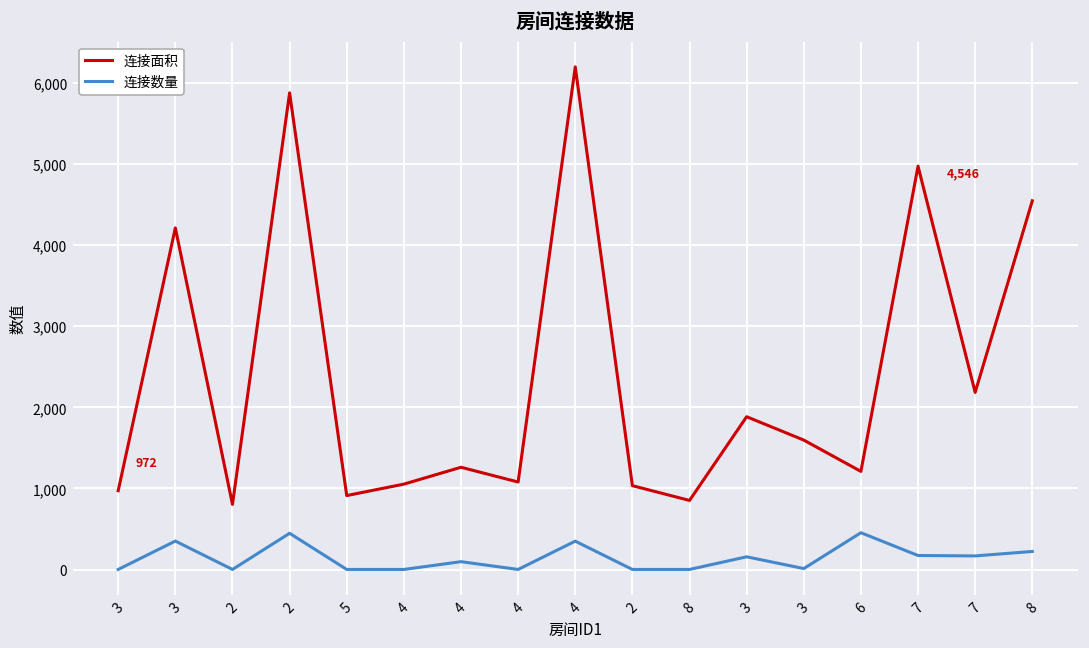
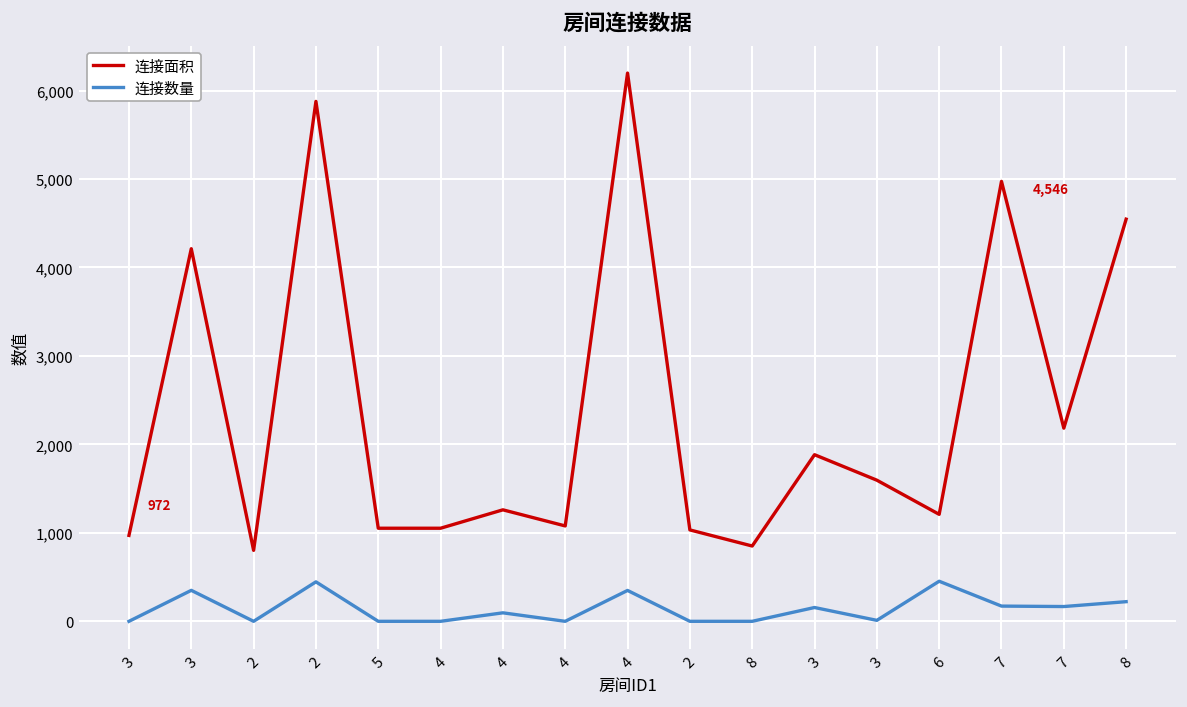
  {
    "连接面积": {
-     "5": "900",
+     "5": "1,100",
      "6": "1,200"
    },
    "连接数量": {
      "5": "0",
      "6": "500"
    }
  }
